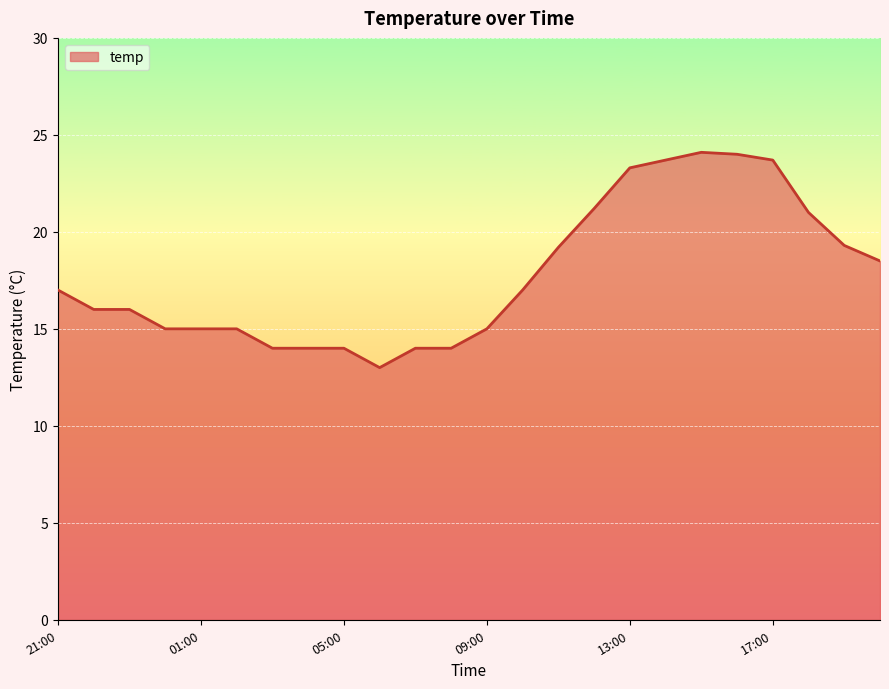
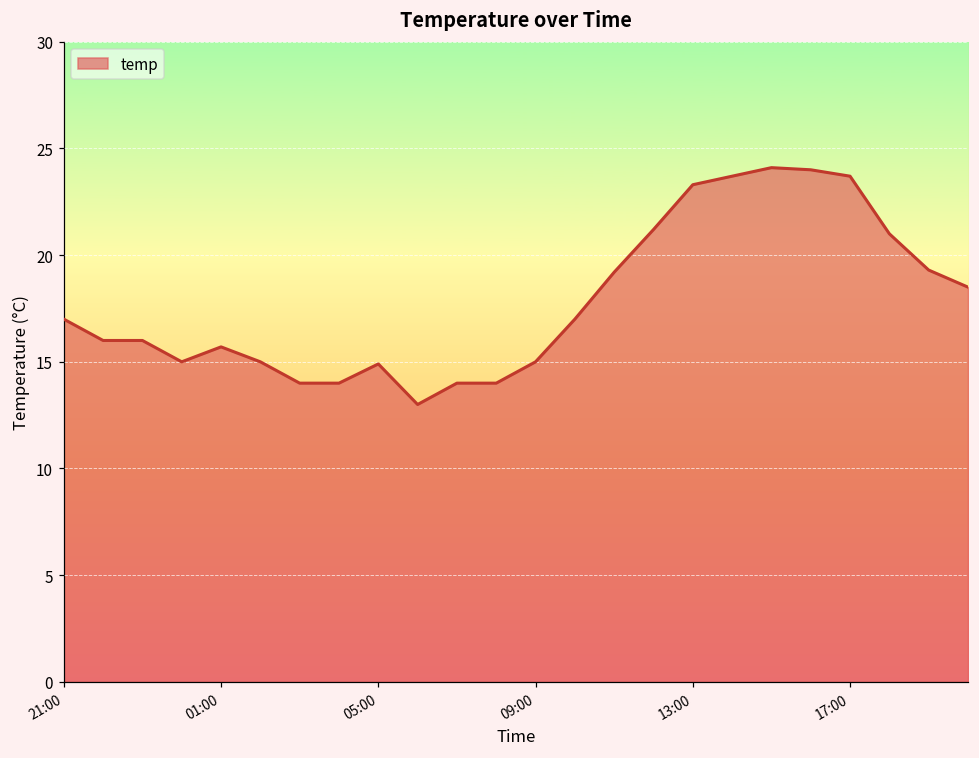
  {
    "21:00": 17.0,
-   "01:00": 15.0,
-   "05:00": 14.0,
+   "01:00": 15.7,
+   "05:00": 14.9,
    "09:00": 15.0,
    "13:00": 23.3,
    "17:00": 23.7
  }
